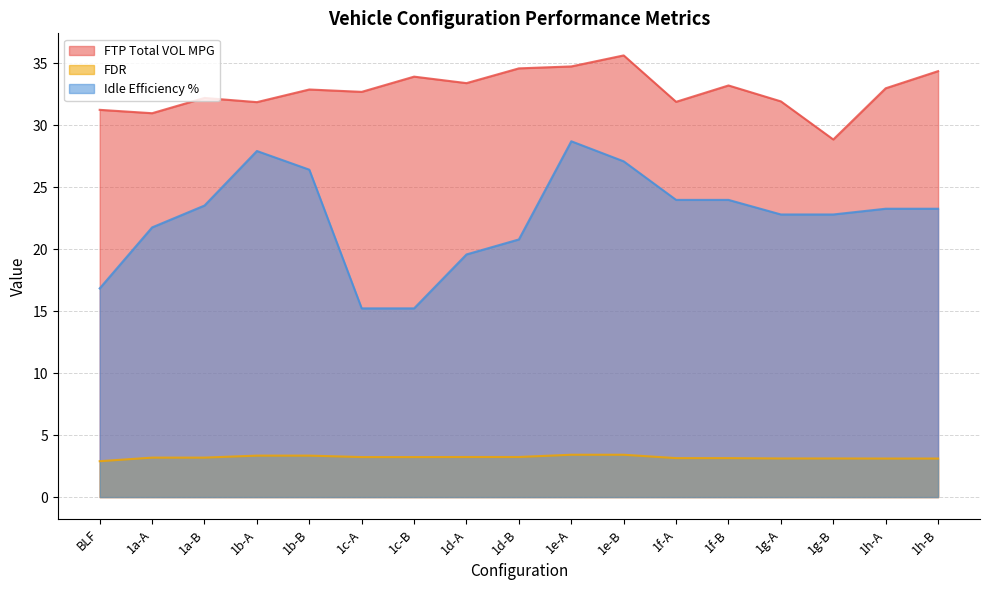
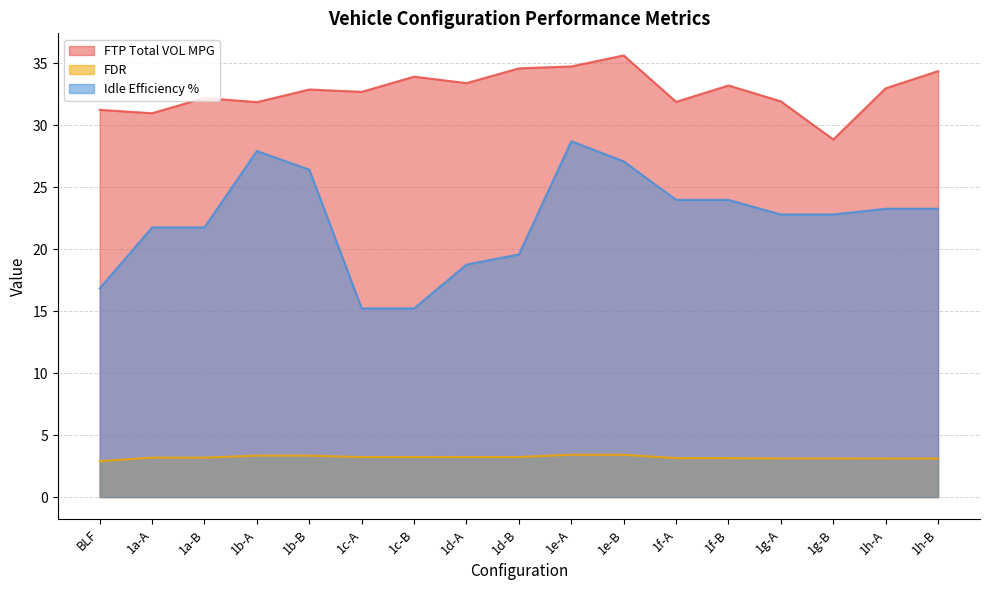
  {
    "FTP Total VOL MPG": {
      "BLF": 31.2,
      "1a-A": 31.0,
      "1b-A": 31.9,
      "1b-B": 32.9,
      "1c-A": 32.7,
      "1c-B": 33.9,
      "1d-A": 33.4,
      "1d-B": 34.6,
      "1e-A": 34.7,
      "1e-B": 35.6,
      "1f-A": 31.9,
      "1f-B": 33.2,
      "1g-A": 31.9,
      "1g-B": 28.8,
      "1h-A": 33.0,
      "1h-B": 34.4
    },
    "FDR": {
      "BLF": 2.9,
      "1a-A": 3.2,
      "1a-B": 3.2,
      "1b-A": 3.3,
      "1b-B": 3.3,
      "1c-A": 3.2,
      "1c-B": 3.2,
      "1d-A": 3.2,
      "1d-B": 3.2,
      "1e-A": 3.4,
      "1e-B": 3.4,
      "1f-A": 3.1,
      "1f-B": 3.1,
      "1g-A": 3.1,
      "1g-B": 3.1,
      "1h-A": 3.1,
      "1h-B": 3.1
    },
    "Idle Efficiency %": {
      "BLF": 16.8,
      "1a-A": 21.7,
-     "1a-B": 23.5,
+     "1a-B": 21.7,
      "1b-A": 27.9,
      "1b-B": 26.4,
      "1c-A": 15.2,
      "1c-B": 15.2,
-     "1d-A": 19.6,
-     "1d-B": 20.8,
+     "1d-A": 18.8,
+     "1d-B": 19.6,
      "1e-A": 28.7,
      "1e-B": 27.1,
      "1f-A": 24.0,
      "1f-B": 24.0,
      "1g-A": 22.8,
      "1g-B": 22.8,
      "1h-A": 23.3,
      "1h-B": 23.3
    }
  }
